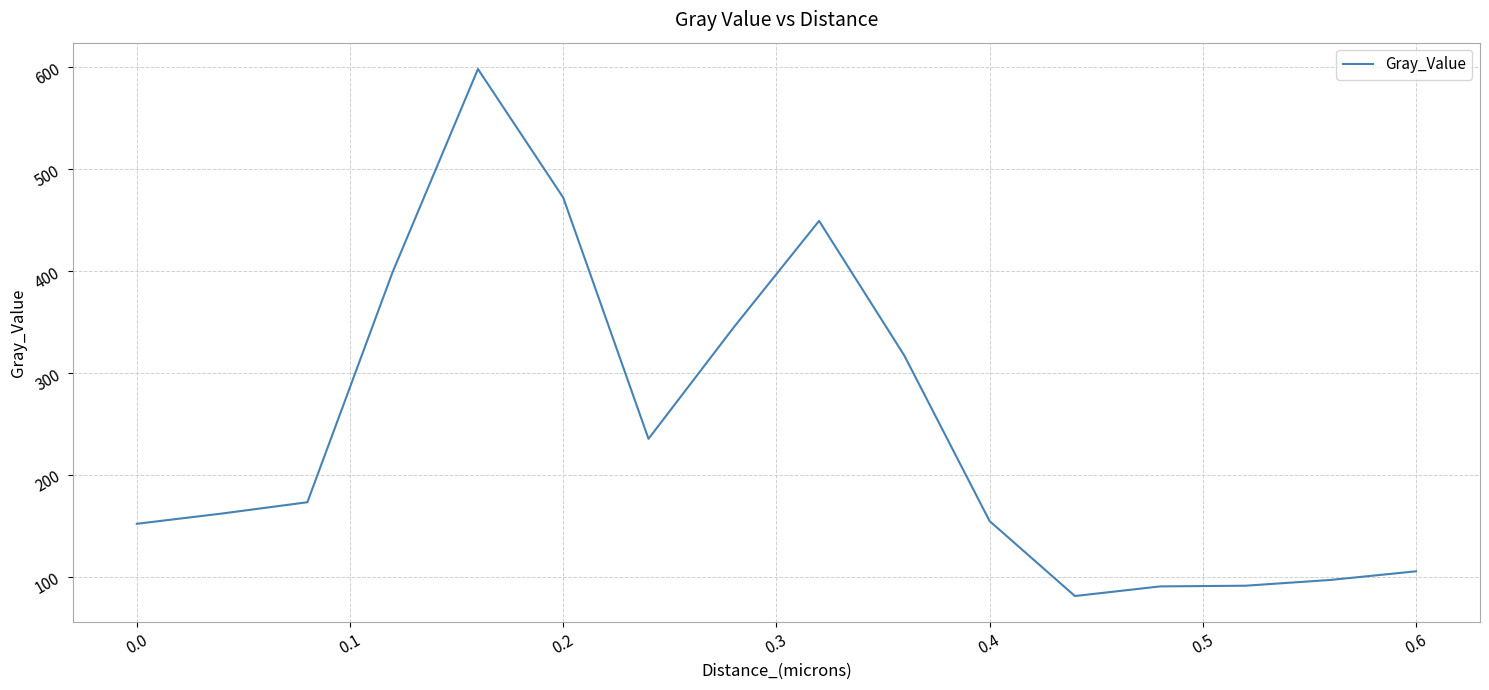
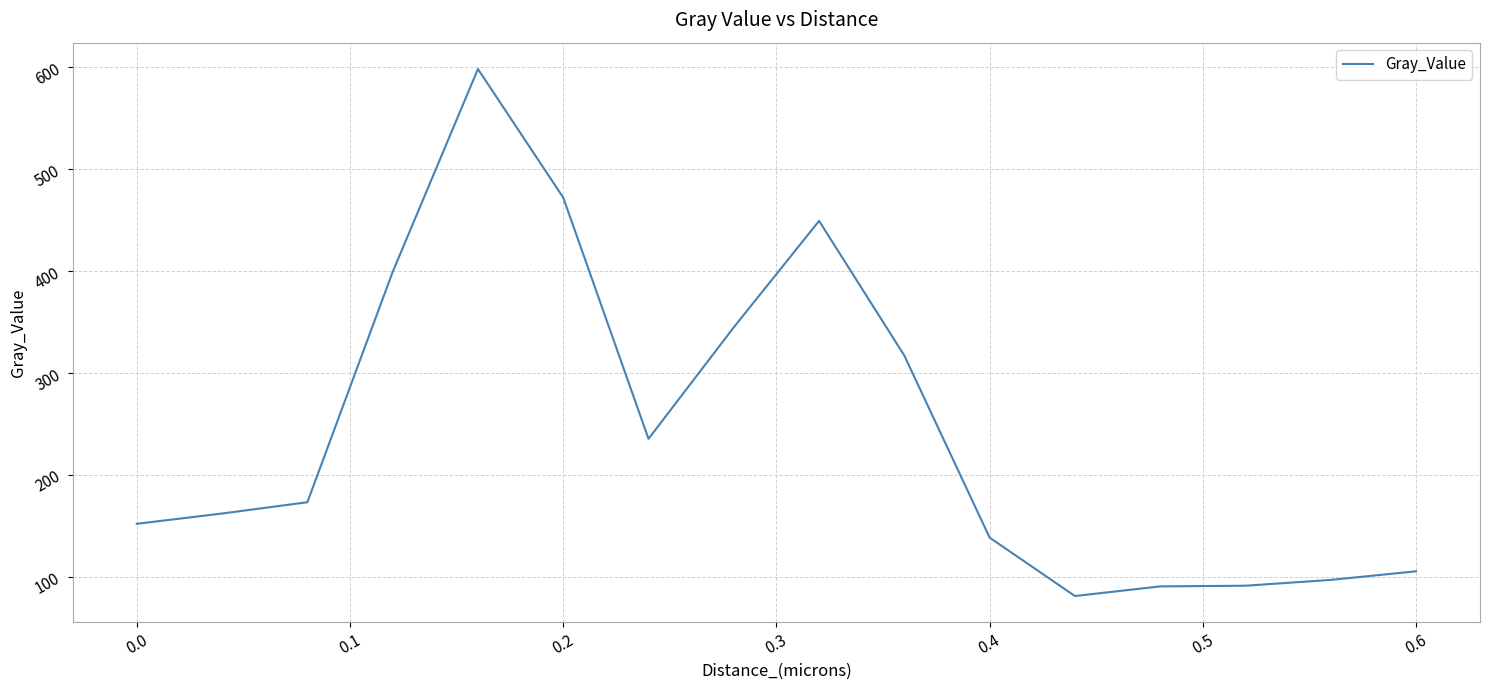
  {
    "0.0": 152,
    "0.2": 472,
-   "0.4": 155,
+   "0.4": 139,
    "0.6": 106
  }
